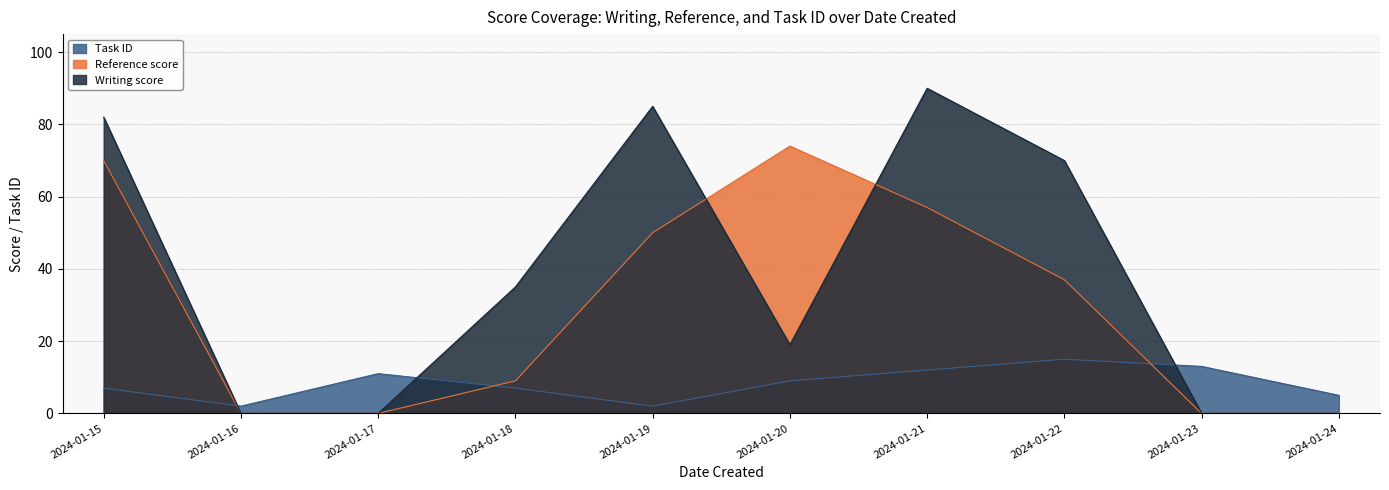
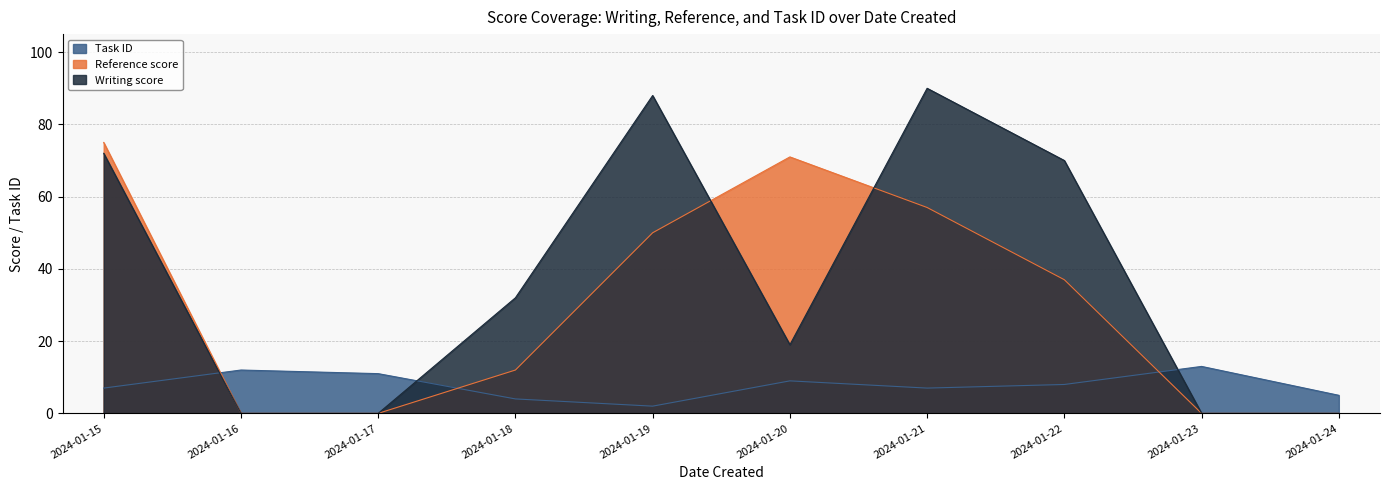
  {
    "Task ID": {
      "2024-01-15": 7,
-     "2024-01-16": 2,
+     "2024-01-16": 12,
      "2024-01-17": 11,
-     "2024-01-18": 7,
+     "2024-01-18": 4,
      "2024-01-19": 2,
      "2024-01-20": 9,
-     "2024-01-21": 12,
-     "2024-01-22": 15,
+     "2024-01-21": 7,
+     "2024-01-22": 8,
      "2024-01-23": 13,
      "2024-01-24": 5
    },
    "Reference score": {
-     "2024-01-15": 70,
-     "2024-01-18": 9,
+     "2024-01-15": 75,
+     "2024-01-18": 12,
      "2024-01-19": 50,
-     "2024-01-20": 74,
+     "2024-01-20": 71,
      "2024-01-21": 57,
      "2024-01-22": 37
    },
    "Writing score": {
-     "2024-01-15": 82,
-     "2024-01-18": 35,
-     "2024-01-19": 85,
+     "2024-01-15": 72,
+     "2024-01-18": 32,
+     "2024-01-19": 88,
      "2024-01-20": 19,
      "2024-01-21": 90,
      "2024-01-22": 70
    }
  }
